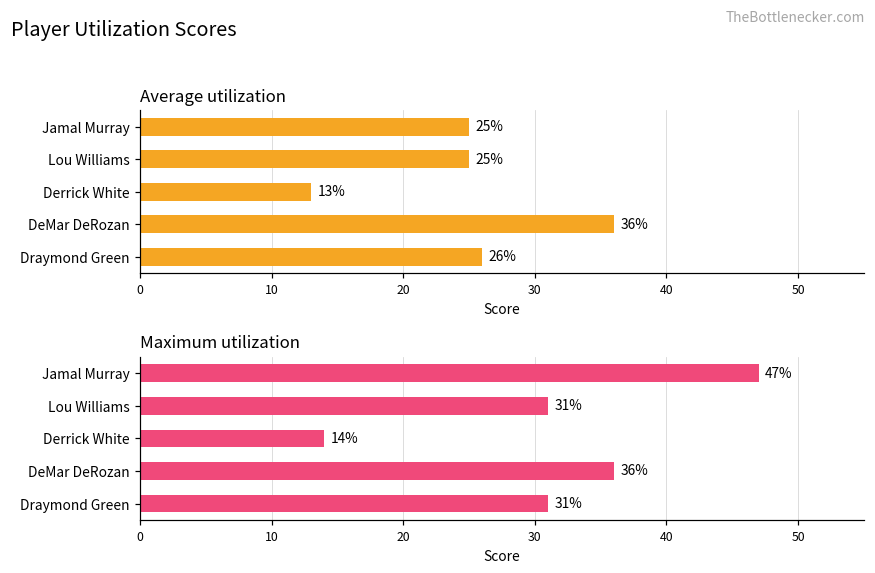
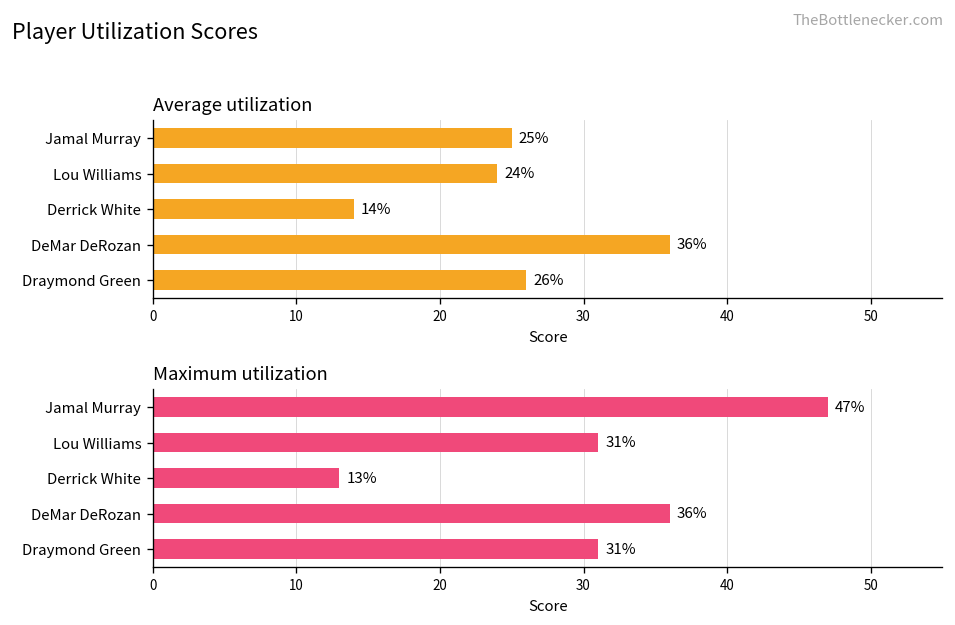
  {
    "Average utilization": {
      "Jamal Murray": "25%",
-     "Lou Williams": "25%",
-     "Derrick White": "13%",
+     "Lou Williams": "24%",
+     "Derrick White": "14%",
      "DeMar DeRozan": "36%",
      "Draymond Green": "26%"
    },
    "Maximum utilization": {
      "Jamal Murray": "47%",
      "Lou Williams": "31%",
-     "Derrick White": "14%",
+     "Derrick White": "13%",
      "DeMar DeRozan": "36%",
      "Draymond Green": "31%"
    }
  }
